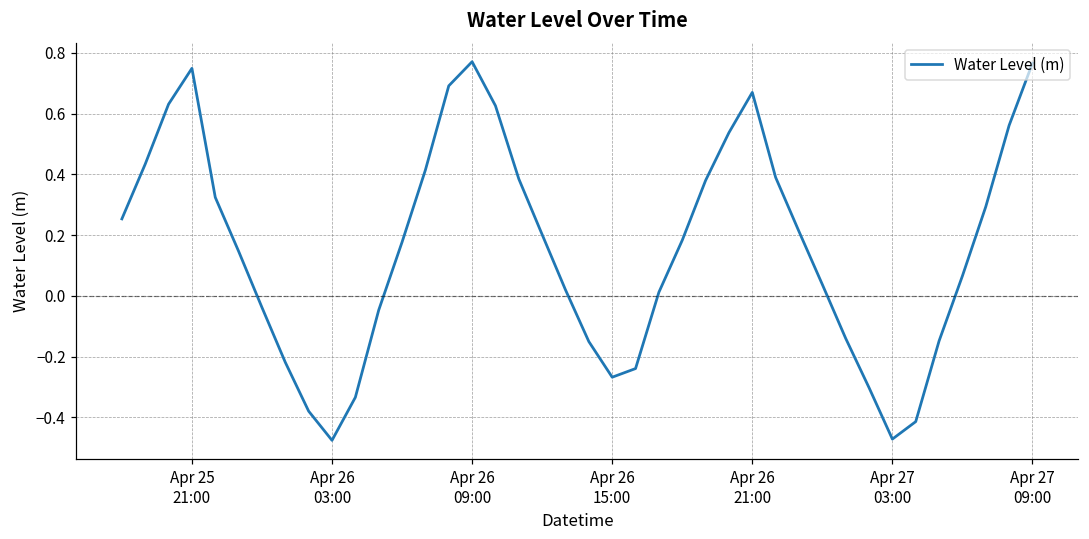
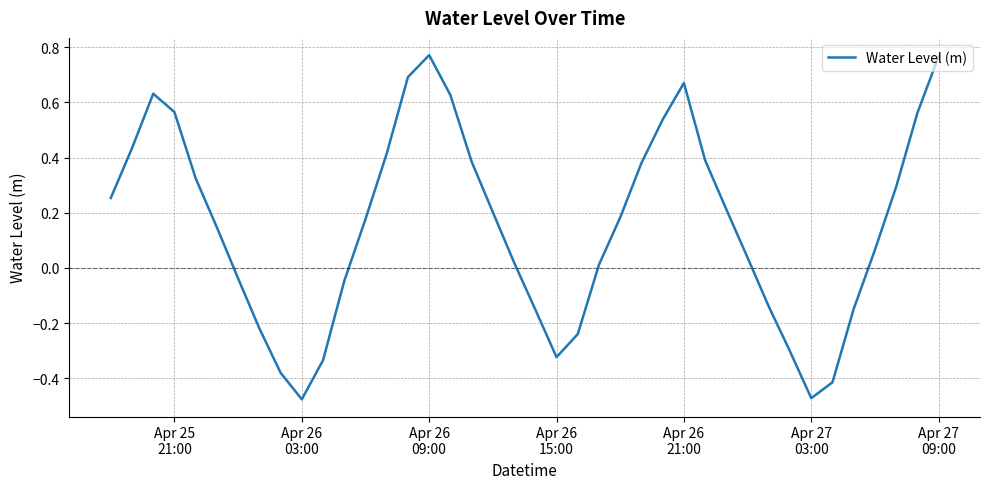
  {
-   "Apr 25 21:00": 0.75,
+   "Apr 25 21:00": 0.56,
    "Apr 26 03:00": -0.48,
    "Apr 26 09:00": 0.77,
-   "Apr 26 15:00": -0.27,
+   "Apr 26 15:00": -0.32,
    "Apr 26 21:00": 0.67,
    "Apr 27 03:00": -0.47
  }
